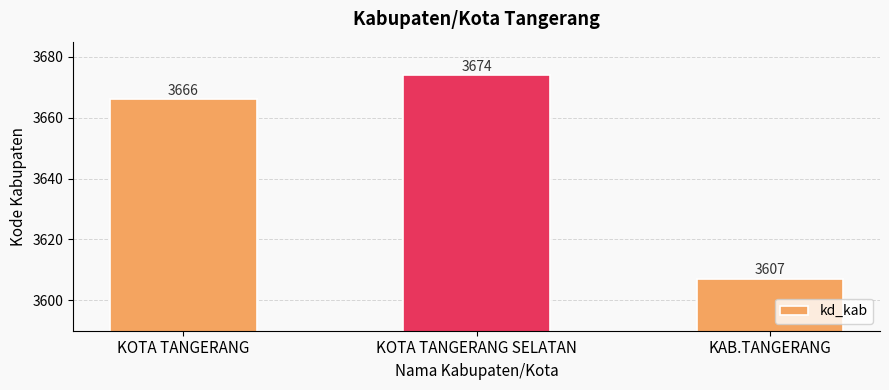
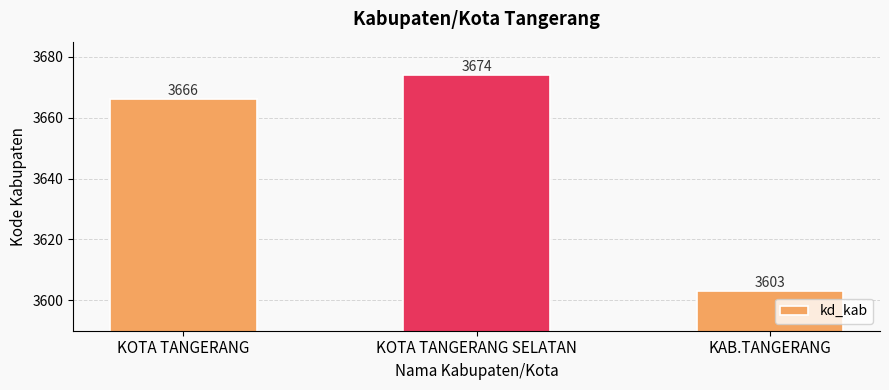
  {
    "KOTA TANGERANG": 3666,
    "KOTA TANGERANG SELATAN": 3674,
-   "KAB.TANGERANG": 3607
+   "KAB.TANGERANG": 3603
  }
